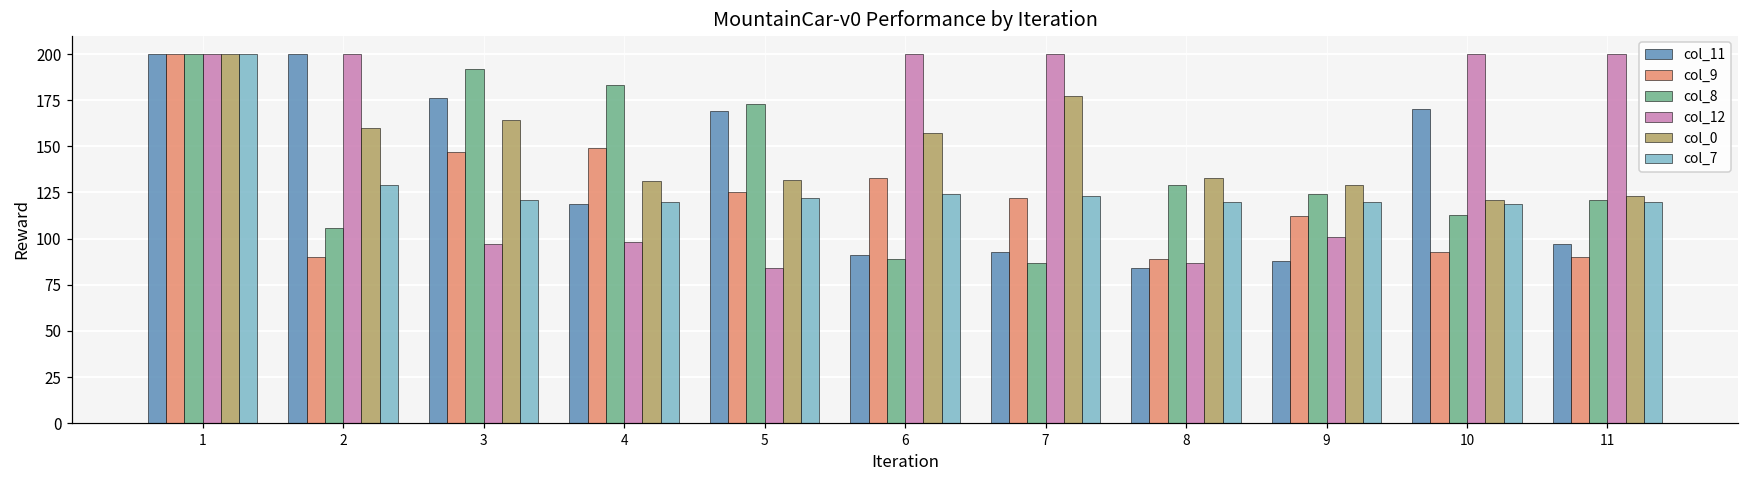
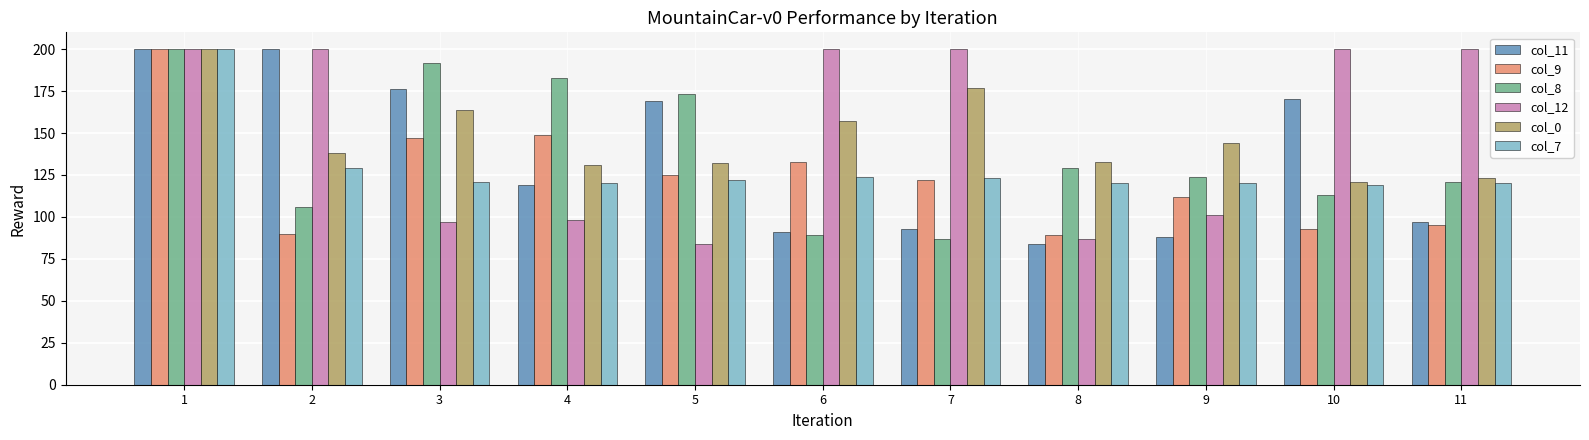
  {
    "col_9": {
      "1": 200,
      "2": 90,
      "3": 147,
      "4": 149,
      "5": 125,
      "6": 133,
      "7": 122,
      "8": 89,
      "9": 112,
      "10": 93,
-     "11": 90
+     "11": 95
    },
    "col_8": {
      "1": 200,
      "2": 106,
      "3": 192,
      "4": 183,
      "5": 173,
      "6": 89,
      "7": 87,
      "8": 129,
      "9": 124,
      "10": 113,
      "11": 121
    },
    "col_12": {
      "1": 200,
      "2": 200,
      "3": 97,
      "4": 98,
      "5": 84,
      "6": 200,
      "7": 200,
      "8": 87,
      "9": 101,
      "10": 200,
      "11": 200
    },
    "col_0": {
      "1": 200,
-     "2": 160,
+     "2": 138,
      "3": 164,
      "4": 131,
      "5": 132,
      "6": 157,
      "7": 177,
      "8": 133,
-     "9": 129,
+     "9": 144,
      "10": 121,
      "11": 123
    }
  }
